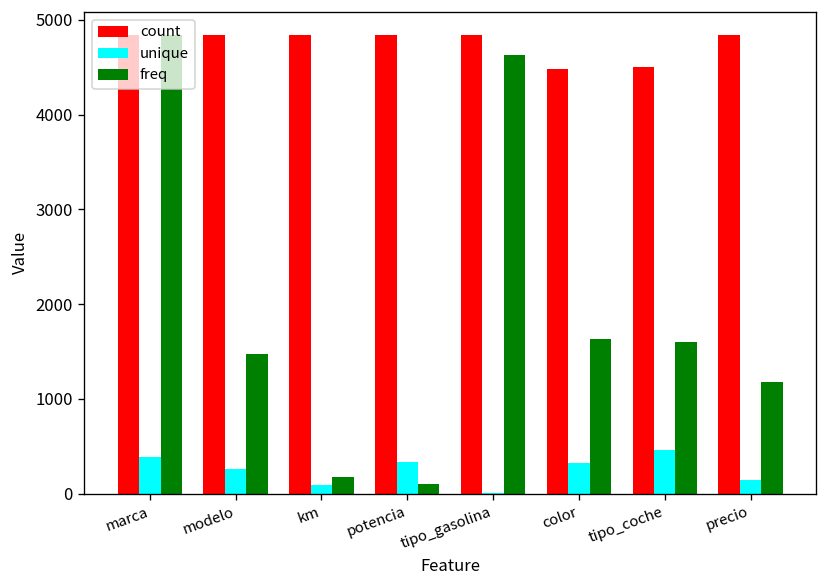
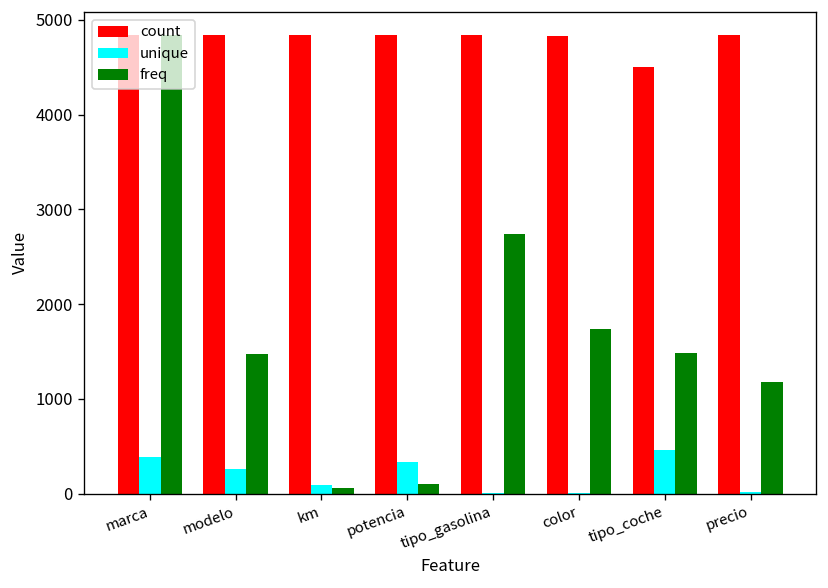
  {
    "count": {
      "modelo": 4800,
      "km": 4800,
      "potencia": 4800,
      "tipo_gasolina": 4800,
-     "color": 4500,
+     "color": 4800,
      "tipo_coche": 4500,
      "precio": 4800
    },
    "unique": {
      "marca": 400,
      "modelo": 300,
      "km": 100,
      "potencia": 300,
-     "color": 300,
+     "color": 0,
      "tipo_coche": 500,
-     "precio": 100
+     "precio": 0
    },
    "freq": {
      "modelo": 1500,
-     "km": 200,
+     "km": 100,
      "potencia": 100,
-     "tipo_gasolina": 4600,
-     "color": 1600,
-     "tipo_coche": 1600,
+     "tipo_gasolina": 2700,
+     "color": 1700,
+     "tipo_coche": 1500,
      "precio": 1200
    }
  }
